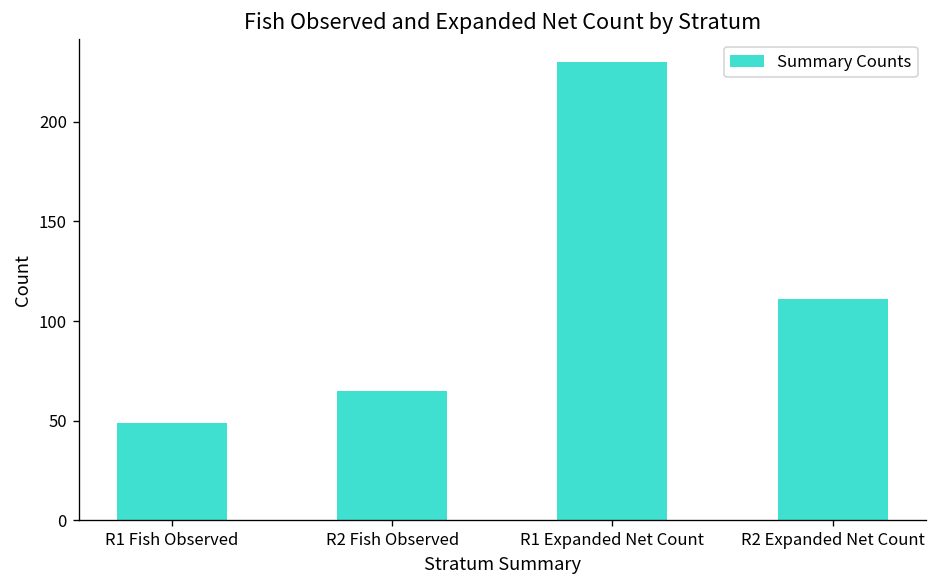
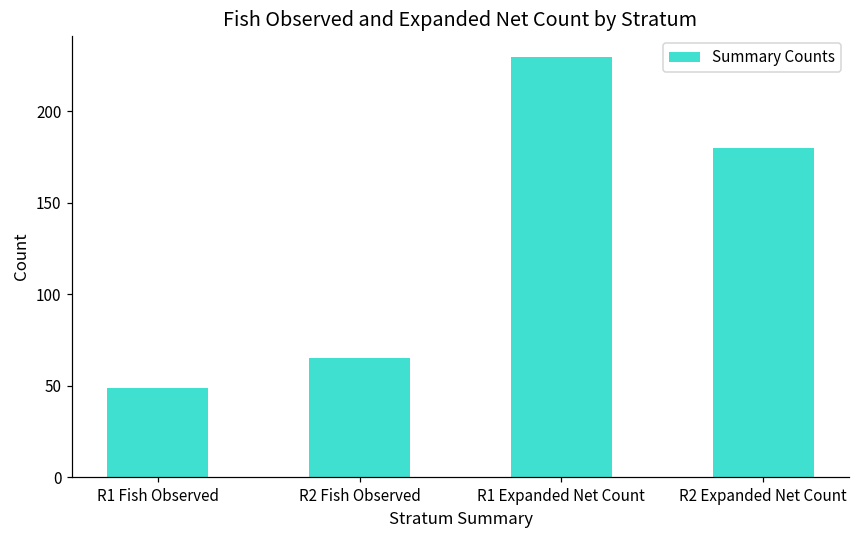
  {
    "R1 Fish Observed": 49,
    "R2 Fish Observed": 65,
    "R1 Expanded Net Count": 230,
-   "R2 Expanded Net Count": 111
+   "R2 Expanded Net Count": 180
  }
